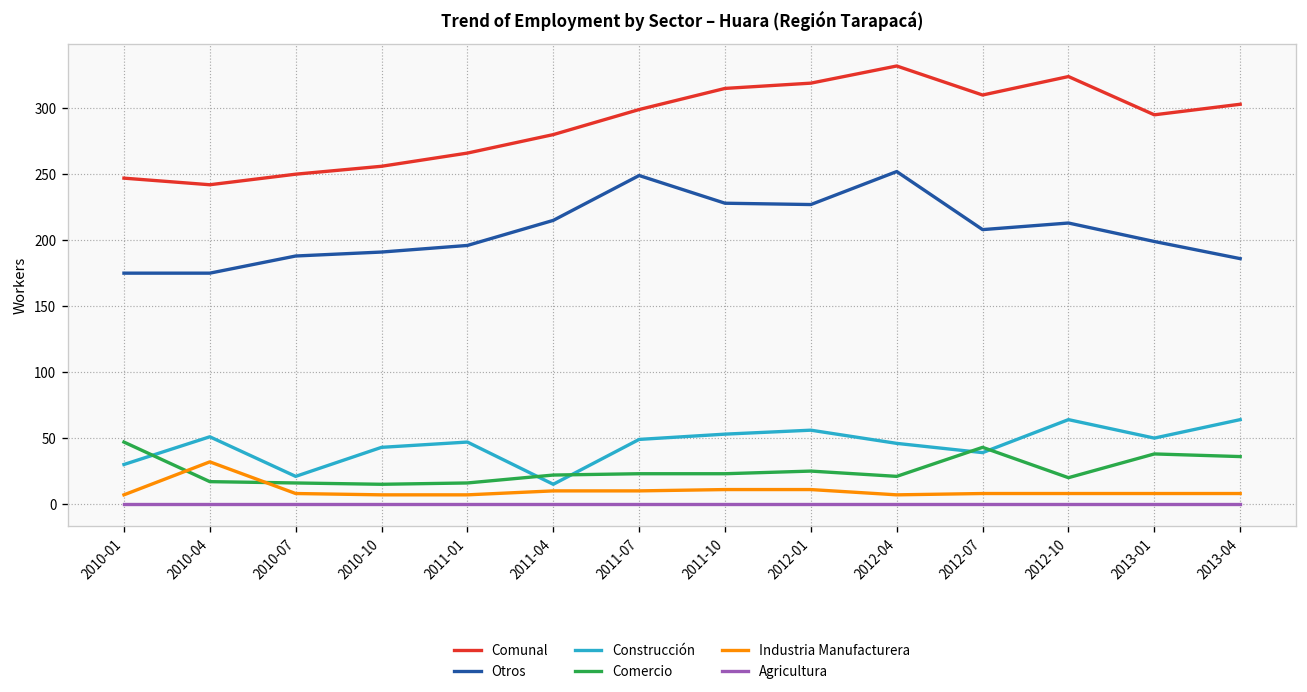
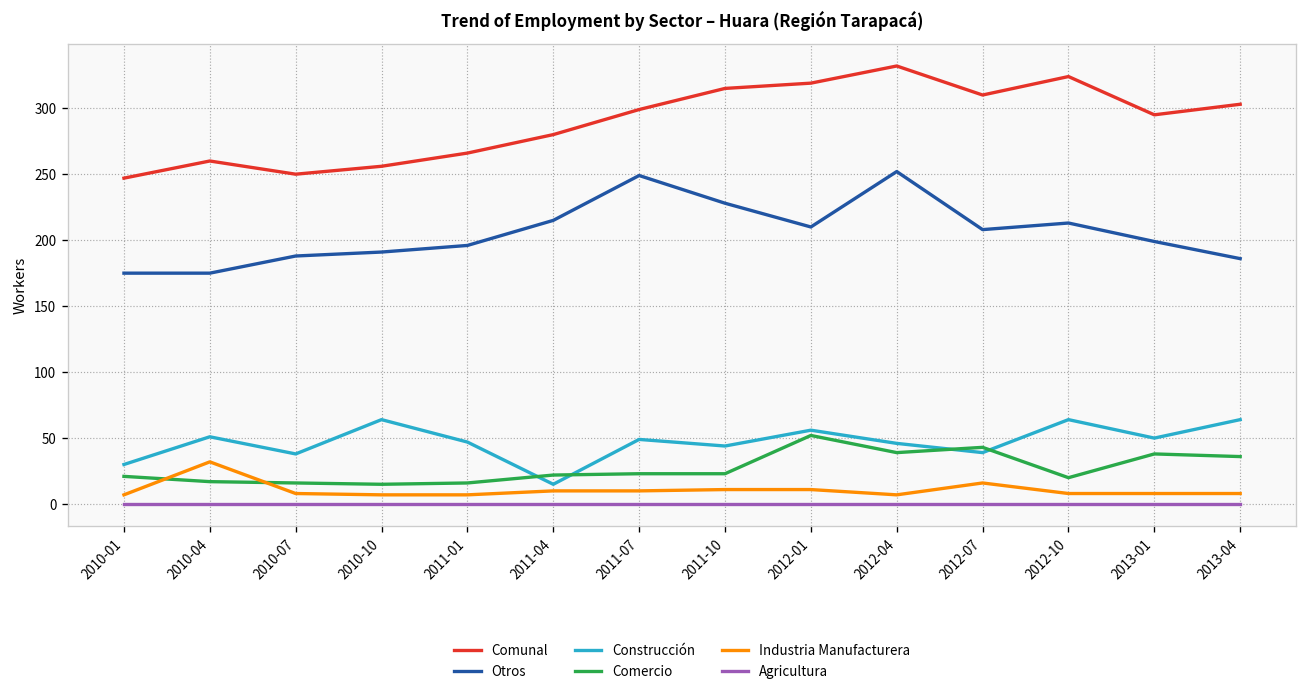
  {
    "Comunal": {
      "2010-01": 247,
-     "2010-04": 242,
+     "2010-04": 260,
      "2010-07": 250,
      "2010-10": 256,
      "2011-01": 266,
      "2011-04": 280,
      "2011-07": 299,
      "2011-10": 315,
      "2012-01": 319,
      "2012-04": 332,
      "2012-07": 310,
      "2012-10": 324,
      "2013-01": 295,
      "2013-04": 303
    },
    "Otros": {
      "2010-01": 175,
      "2010-04": 175,
      "2010-07": 188,
      "2010-10": 191,
      "2011-01": 196,
      "2011-04": 215,
      "2011-07": 249,
      "2011-10": 228,
-     "2012-01": 227,
+     "2012-01": 210,
      "2012-04": 252,
      "2012-07": 208,
      "2012-10": 213,
      "2013-01": 199,
      "2013-04": 186
    },
    "Construcción": {
      "2010-01": 30,
      "2010-04": 51,
-     "2010-07": 21,
-     "2010-10": 43,
+     "2010-07": 38,
+     "2010-10": 64,
      "2011-01": 47,
      "2011-04": 15,
      "2011-07": 49,
-     "2011-10": 53,
+     "2011-10": 44,
      "2012-01": 56,
      "2012-04": 46,
      "2012-07": 39,
      "2012-10": 64,
      "2013-01": 50,
      "2013-04": 64
    },
    "Comercio": {
-     "2010-01": 47,
+     "2010-01": 21,
      "2010-04": 17,
      "2010-07": 16,
      "2010-10": 15,
      "2011-01": 16,
      "2011-04": 22,
      "2011-07": 23,
      "2011-10": 23,
-     "2012-01": 25,
-     "2012-04": 21,
+     "2012-01": 52,
+     "2012-04": 39,
      "2012-07": 43,
      "2012-10": 20,
      "2013-01": 38,
      "2013-04": 36
    },
    "Industria Manufacturera": {
      "2010-01": 7,
      "2010-04": 32,
      "2010-07": 8,
      "2010-10": 7,
      "2011-01": 7,
      "2011-04": 10,
      "2011-07": 10,
      "2011-10": 11,
      "2012-01": 11,
      "2012-04": 7,
-     "2012-07": 8,
+     "2012-07": 16,
      "2012-10": 8,
      "2013-01": 8,
      "2013-04": 8
    },
    "Agricultura": {
      "2010-01": 0,
      "2010-04": 0,
      "2010-07": 0,
      "2010-10": 0,
      "2011-01": 0,
      "2011-04": 0,
      "2011-07": 0,
      "2011-10": 0,
      "2012-01": 0,
      "2012-04": 0,
      "2012-07": 0,
      "2012-10": 0,
      "2013-01": 0,
      "2013-04": 0
    }
  }
